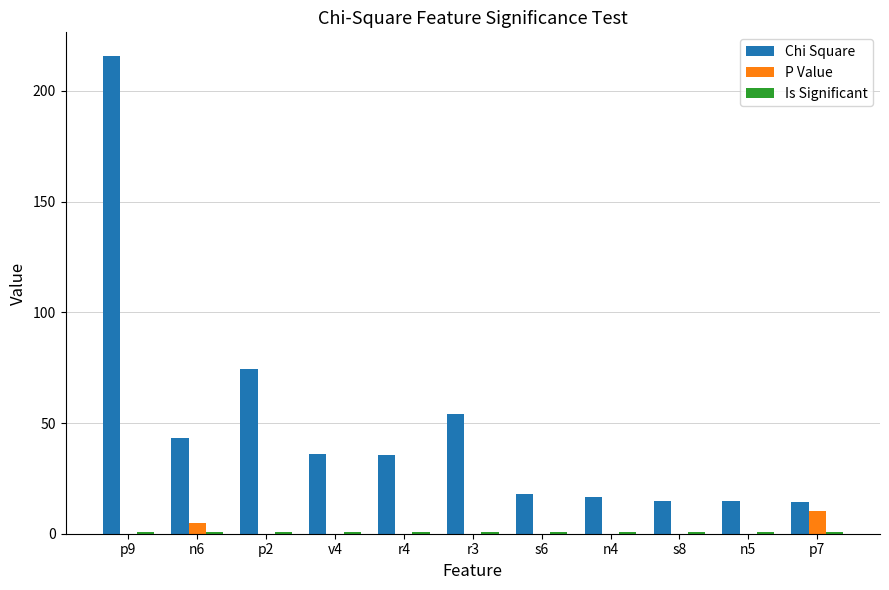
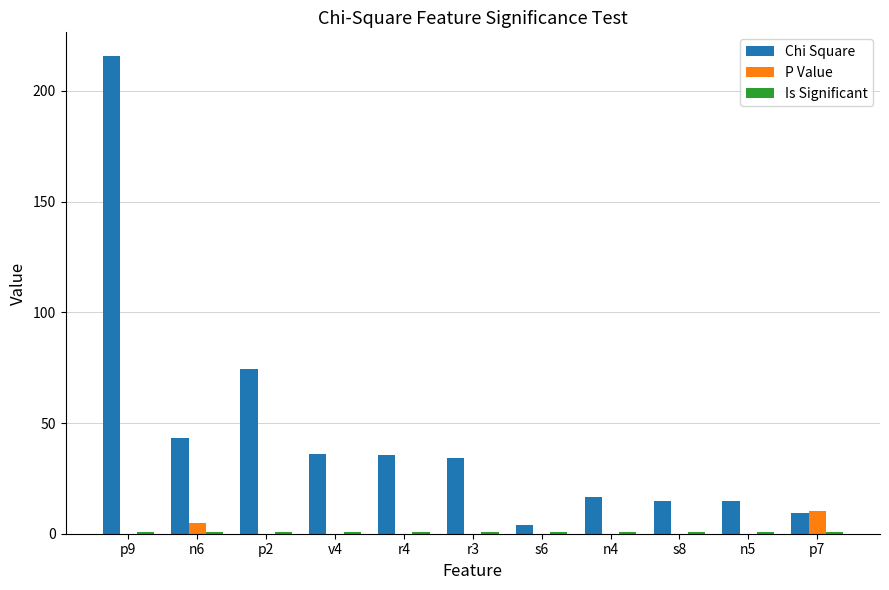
  {
    "Chi Square": {
      "p9": 216,
      "n6": 43,
      "p2": 74,
      "v4": 36,
      "r4": 35,
-     "r3": 54,
-     "s6": 18,
+     "r3": 34,
+     "s6": 4,
      "n4": 17,
      "s8": 15,
      "n5": 15,
-     "p7": 14
+     "p7": 9
    },
    "P Value": {
      "p9": 0,
      "n6": 5,
      "p2": 0,
      "v4": 0,
      "r4": 0,
      "r3": 0,
      "p7": 10
    }
  }
